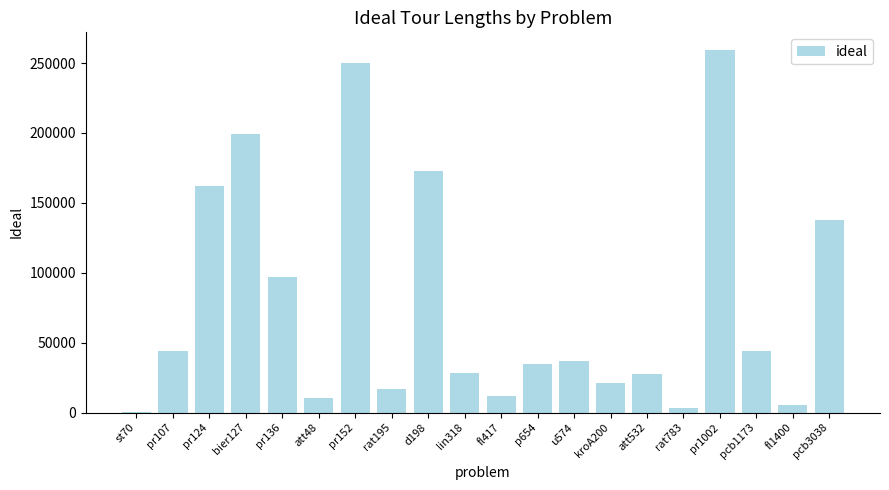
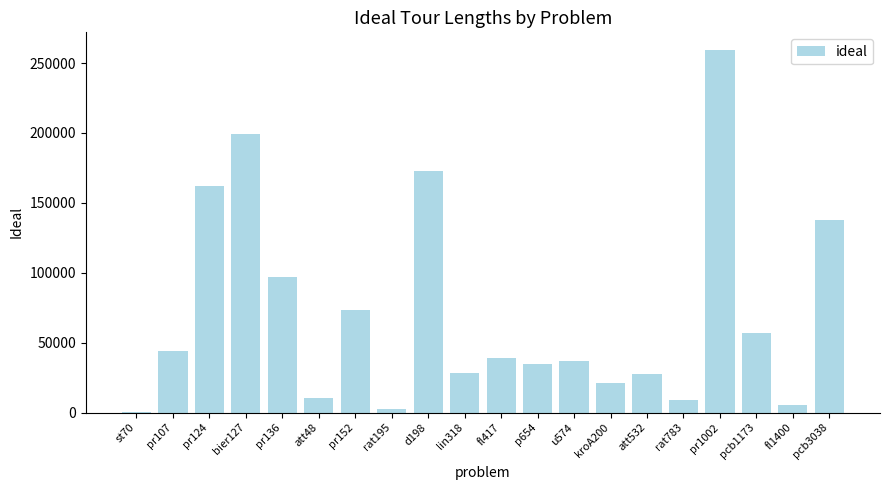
  {
    "pr107": 44000,
    "pr124": 162000,
    "bier127": 199000,
    "pr136": 97000,
    "att48": 11000,
-   "pr152": 250000,
-   "rat195": 17000,
+   "pr152": 74000,
+   "rat195": 2000,
    "d198": 173000,
    "lin318": 28000,
-   "fl417": 12000,
+   "fl417": 39000,
    "p654": 35000,
    "u574": 37000,
    "kroA200": 21000,
    "att532": 28000,
-   "rat783": 3000,
+   "rat783": 9000,
    "pr1002": 259000,
-   "pcb1173": 44000,
+   "pcb1173": 57000,
    "fl1400": 6000,
    "pcb3038": 138000
  }
